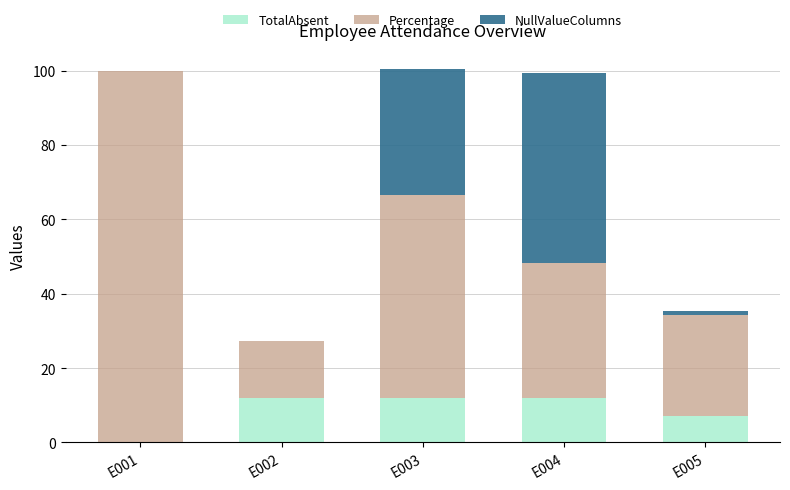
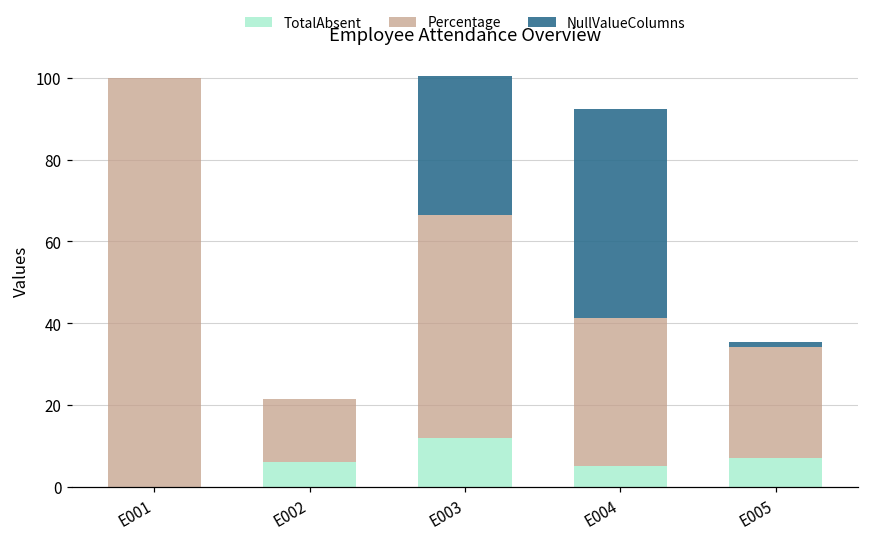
  {
    "TotalAbsent": {
      "E001": 0,
-     "E002": 12,
+     "E002": 6,
      "E003": 12,
-     "E004": 12,
+     "E004": 5,
      "E005": 7
    },
    "Percentage": {
      "E001": 100,
      "E002": 15,
      "E003": 55,
      "E004": 36,
      "E005": 27
    },
    "NullValueColumns": {
      "E001": 0,
      "E002": 0,
      "E003": 34,
      "E004": 51,
      "E005": 1
    }
  }
